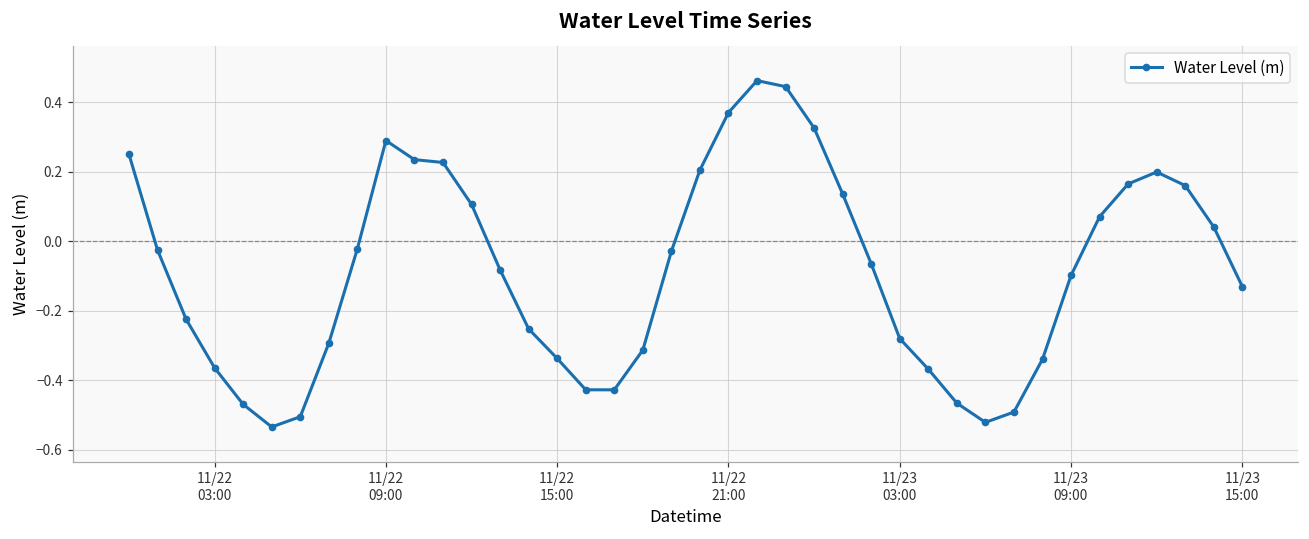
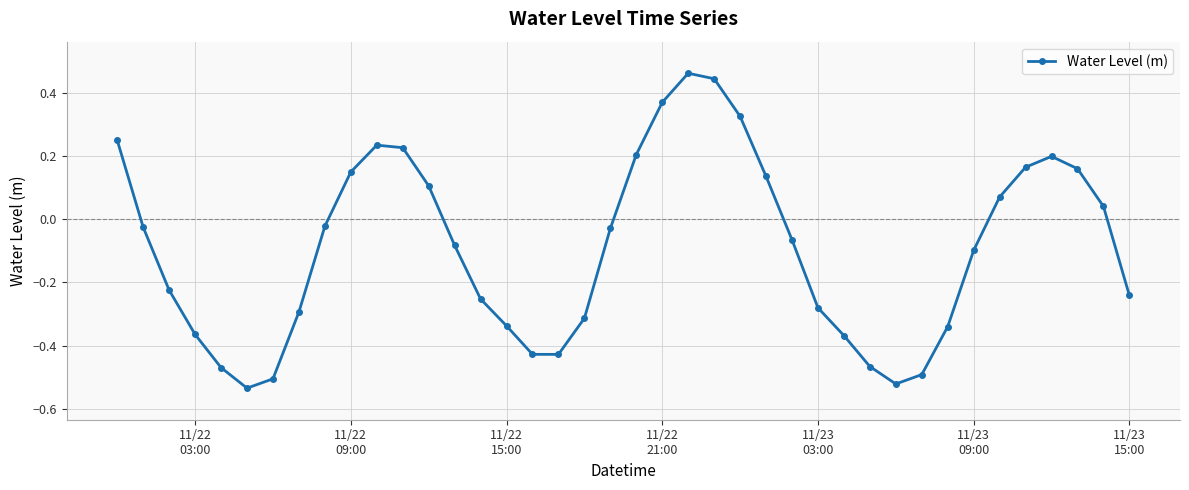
  {
    "11/22 03:00": -0.36,
-   "11/22 09:00": 0.29,
+   "11/22 09:00": 0.15,
    "11/22 15:00": -0.34,
    "11/22 21:00": 0.37,
    "11/23 03:00": -0.28,
    "11/23 09:00": -0.10,
-   "11/23 15:00": -0.13
+   "11/23 15:00": -0.24
  }
